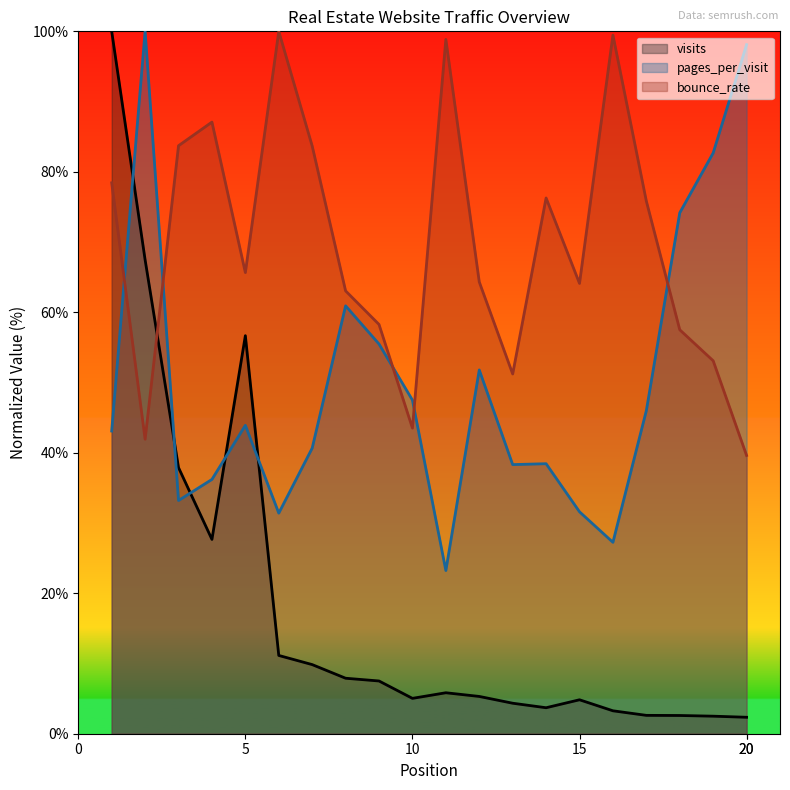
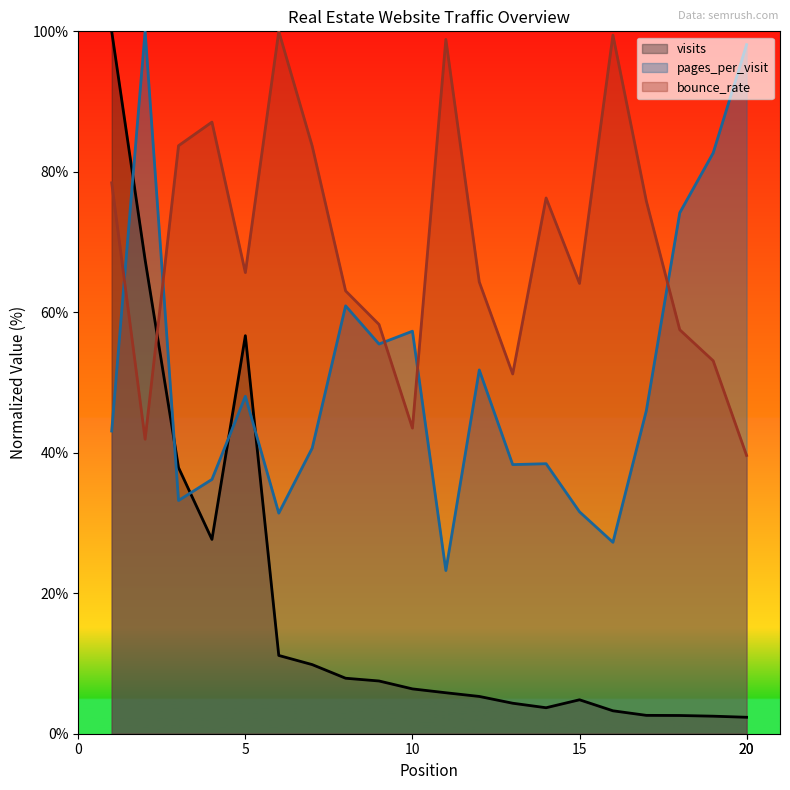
  {
    "visits": {
      "5": "57%",
-     "10": "5%",
+     "10": "6%",
      "15": "5%"
    },
    "pages_per_visit": {
-     "5": "44%",
-     "10": "48%",
+     "5": "48%",
+     "10": "57%",
      "15": "32%"
    },
    "bounce_rate": {
      "5": "66%",
      "10": "44%",
      "15": "64%"
    }
  }
